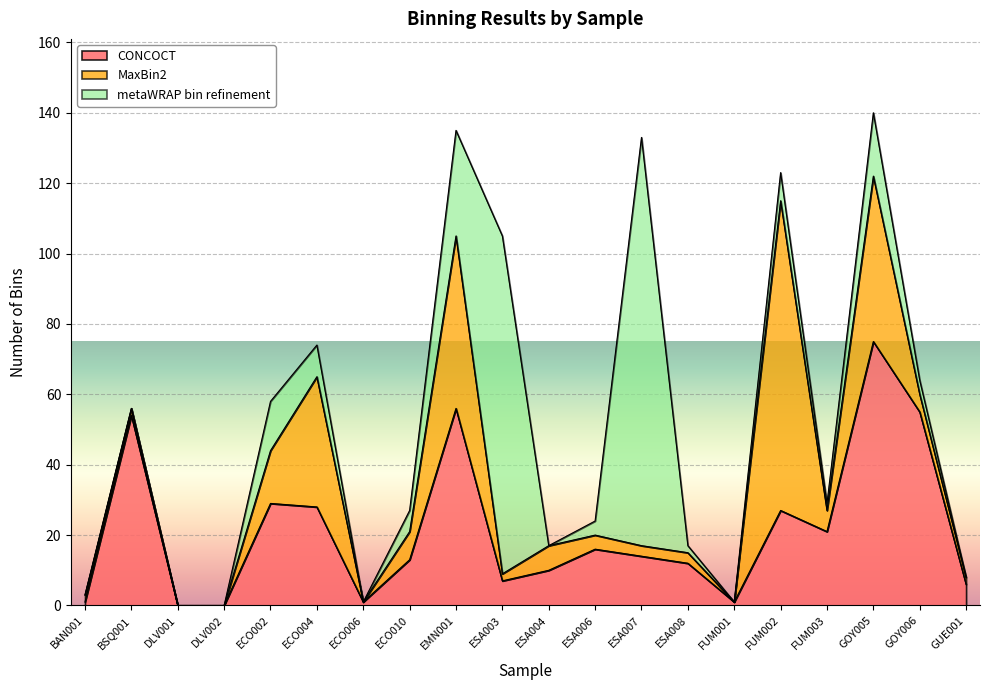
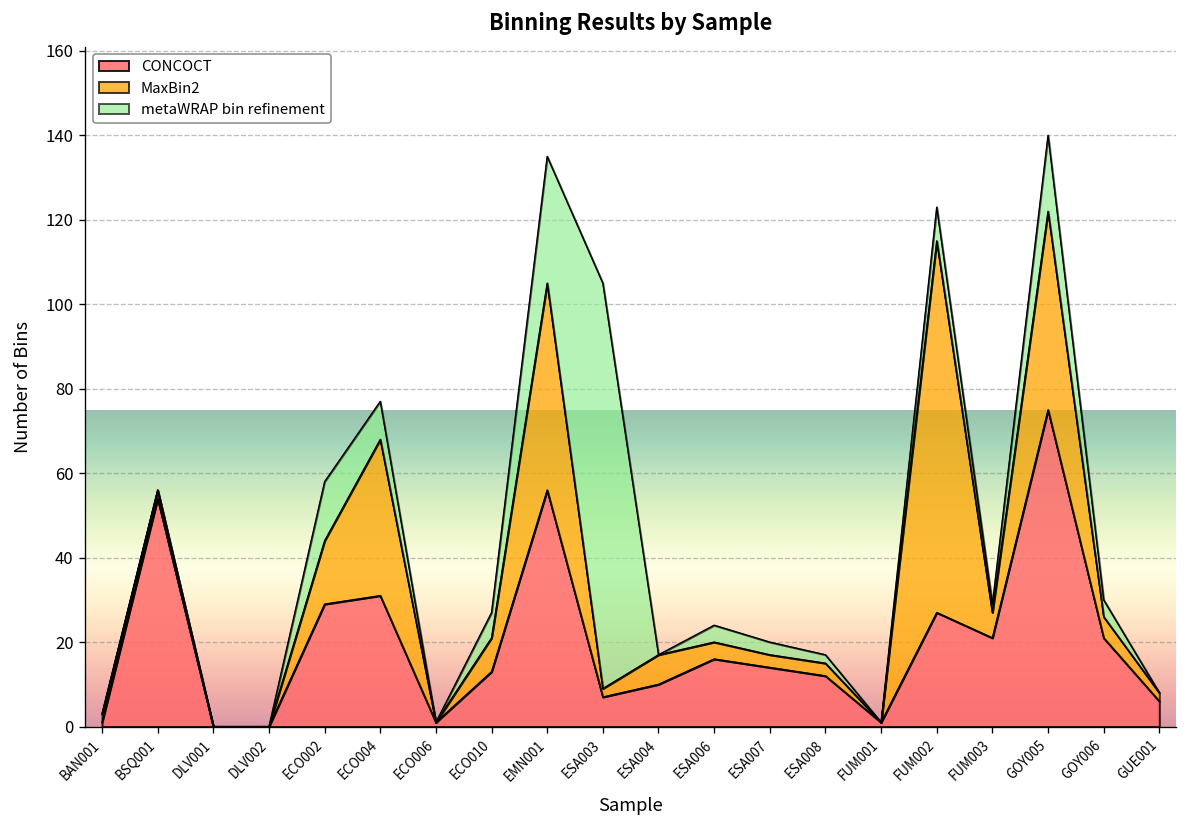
  {
    "CONCOCT": {
      "BAN001": 1,
      "BSQ001": 54,
      "ECO002": 29,
-     "ECO004": 28,
+     "ECO004": 31,
      "ECO010": 13,
      "EMN001": 56,
      "ESA003": 7,
      "ESA004": 10,
      "ESA006": 16,
      "ESA007": 14,
      "ESA008": 12,
      "FUM002": 27,
      "FUM003": 21,
      "GOY005": 75,
-     "GOY006": 55,
+     "GOY006": 21,
      "GUE001": 6
    },
    "MaxBin2": {
      "ECO002": 15,
      "ECO004": 37,
      "ECO010": 8,
      "EMN001": 49,
      "ESA003": 2,
      "ESA006": 4,
      "ESA007": 3,
      "ESA008": 3,
      "FUM002": 88,
      "FUM003": 6,
      "GOY005": 47,
      "GOY006": 5
    },
    "metaWRAP bin refinement": {
      "ECO002": 14,
      "ECO004": 9,
      "ECO010": 6,
      "EMN001": 30,
      "ESA003": 96,
      "ESA006": 4,
-     "ESA007": 116,
+     "ESA007": 3,
      "ESA008": 2,
      "FUM002": 8,
      "FUM003": 2,
      "GOY005": 18,
      "GOY006": 4
    }
  }
